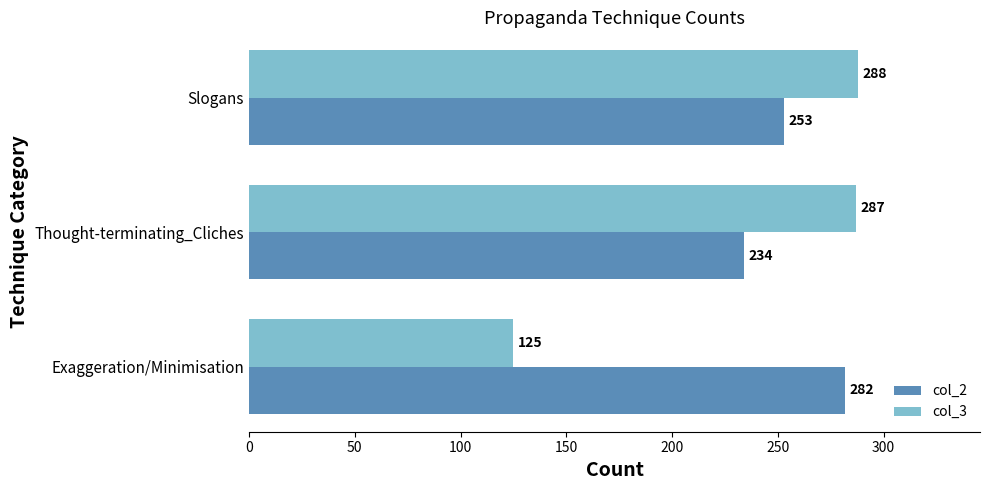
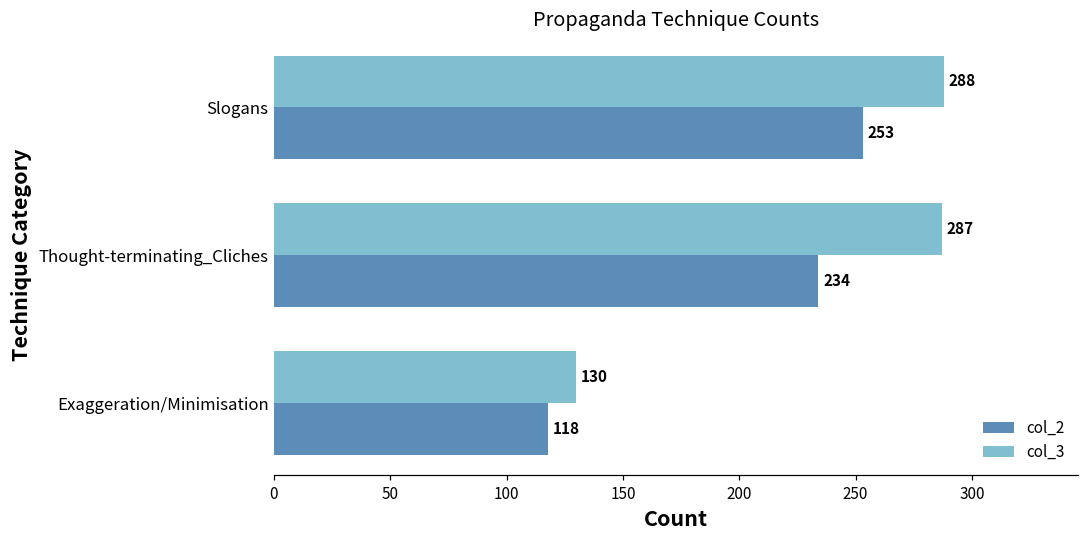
  {
    "col_2": {
      "Slogans": 253,
      "Thought-terminating_Cliches": 234,
-     "Exaggeration/Minimisation": 282
+     "Exaggeration/Minimisation": 118
    },
    "col_3": {
      "Slogans": 288,
      "Thought-terminating_Cliches": 287,
-     "Exaggeration/Minimisation": 125
+     "Exaggeration/Minimisation": 130
    }
  }
